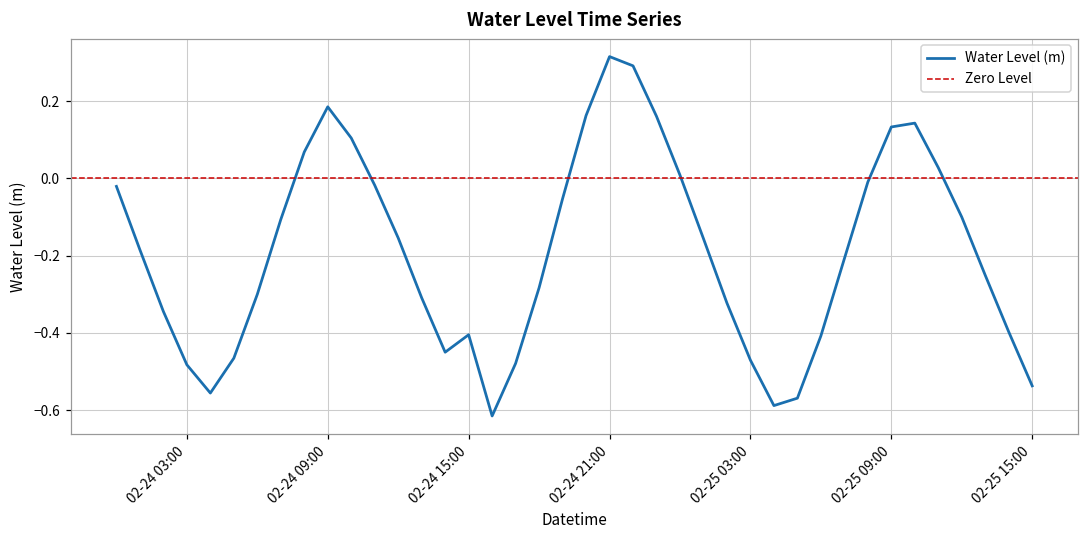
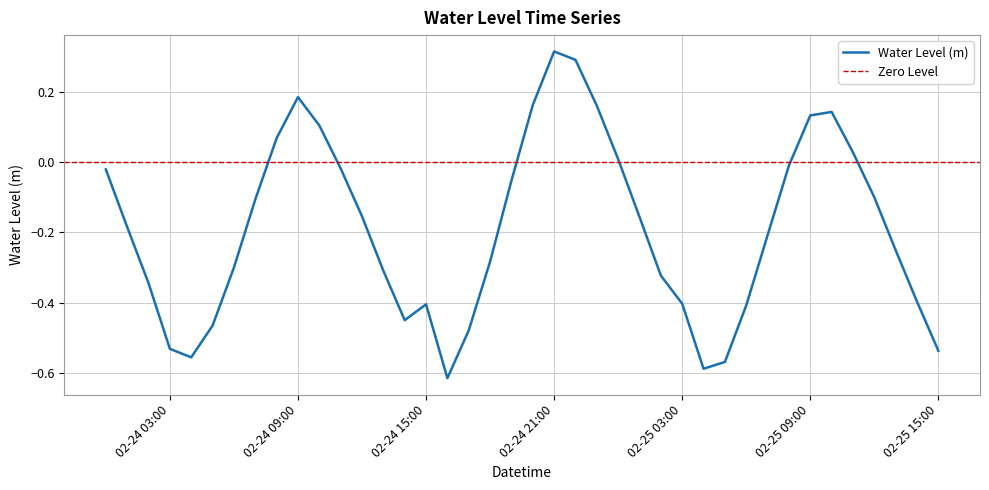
  {
-   "02-24 03:00": -0.48,
+   "02-24 03:00": -0.53,
    "02-24 09:00": 0.19,
    "02-24 15:00": -0.40,
    "02-24 21:00": 0.32,
-   "02-25 03:00": -0.47,
+   "02-25 03:00": -0.40,
    "02-25 09:00": 0.13,
    "02-25 15:00": -0.54
  }
